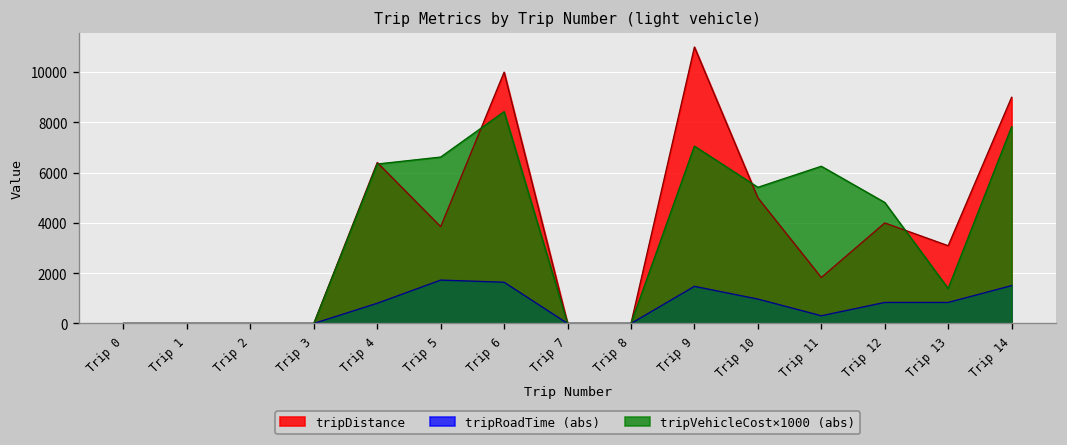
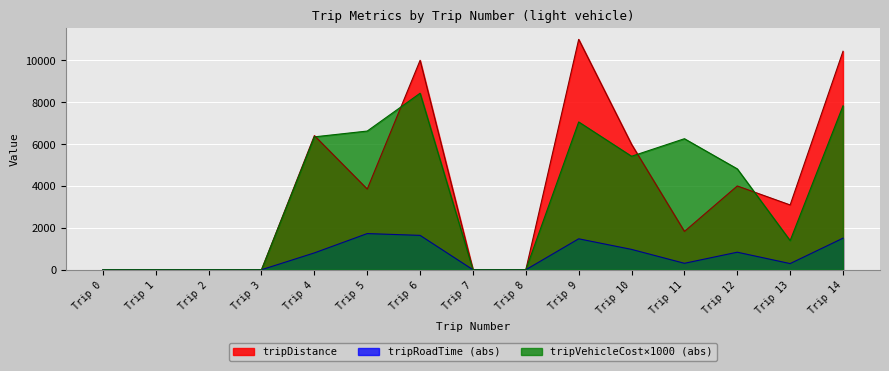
  {
    "tripDistance": {
      "Trip 5": 3900,
      "Trip 6": 10000,
      "Trip 9": 11000,
-     "Trip 10": 5000,
+     "Trip 10": 6000,
      "Trip 11": 1800,
      "Trip 12": 4000,
      "Trip 13": 3100,
-     "Trip 14": 9000
+     "Trip 14": 10400
    },
    "tripRoadTime (abs)": {
      "Trip 4": 800,
      "Trip 5": 1700,
      "Trip 6": 1600,
      "Trip 9": 1500,
      "Trip 10": 1000,
      "Trip 11": 300,
      "Trip 12": 800,
-     "Trip 13": 800,
+     "Trip 13": 300,
      "Trip 14": 1500
    },
    "tripVehicleCost×1000 (abs)": {
      "Trip 5": 6600,
      "Trip 6": 8400,
      "Trip 9": 7100,
      "Trip 10": 5400,
      "Trip 11": 6300,
      "Trip 12": 4800,
      "Trip 13": 1400,
      "Trip 14": 7800
    }
  }
